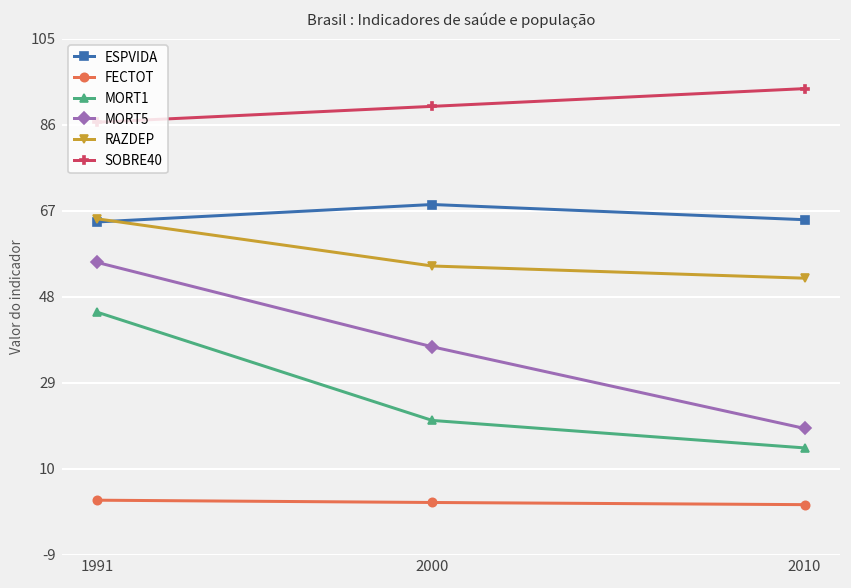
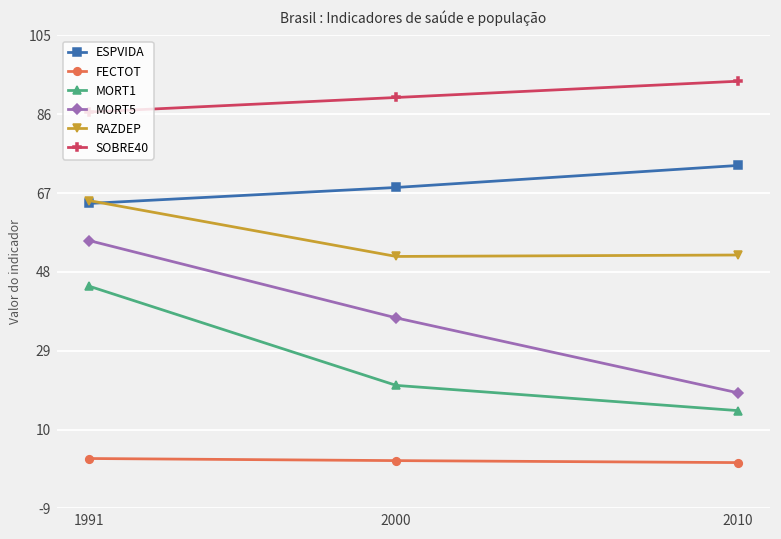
  {
    "ESPVIDA": {
      "1991": 65,
      "2000": 69,
-     "2010": 65
+     "2010": 74
    },
    "MORT1": {
      "1991": 45,
      "2000": 21,
      "2010": 15
    },
    "MORT5": {
      "1991": 56,
      "2000": 37,
      "2010": 19
    },
    "RAZDEP": {
      "1991": 65,
-     "2000": 55,
+     "2000": 52,
      "2010": 52
    }
  }
